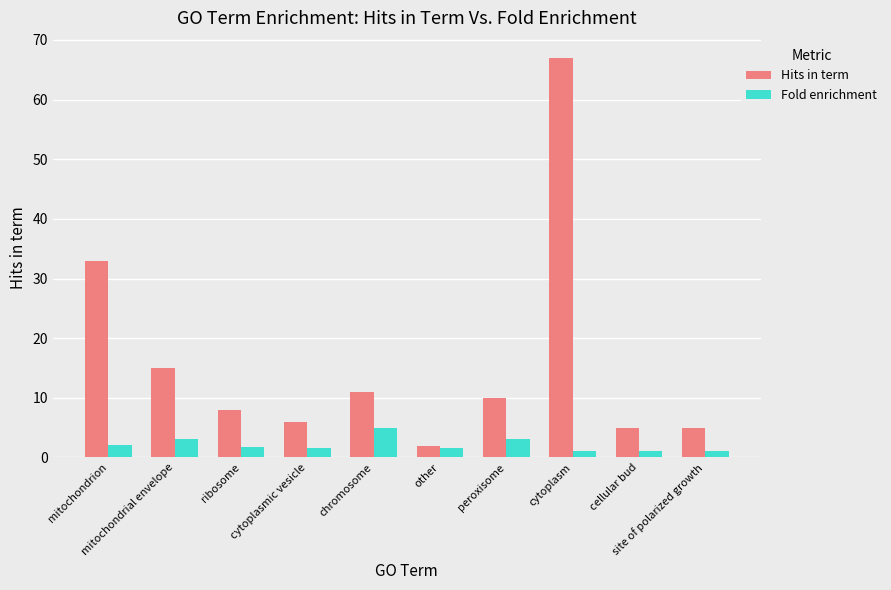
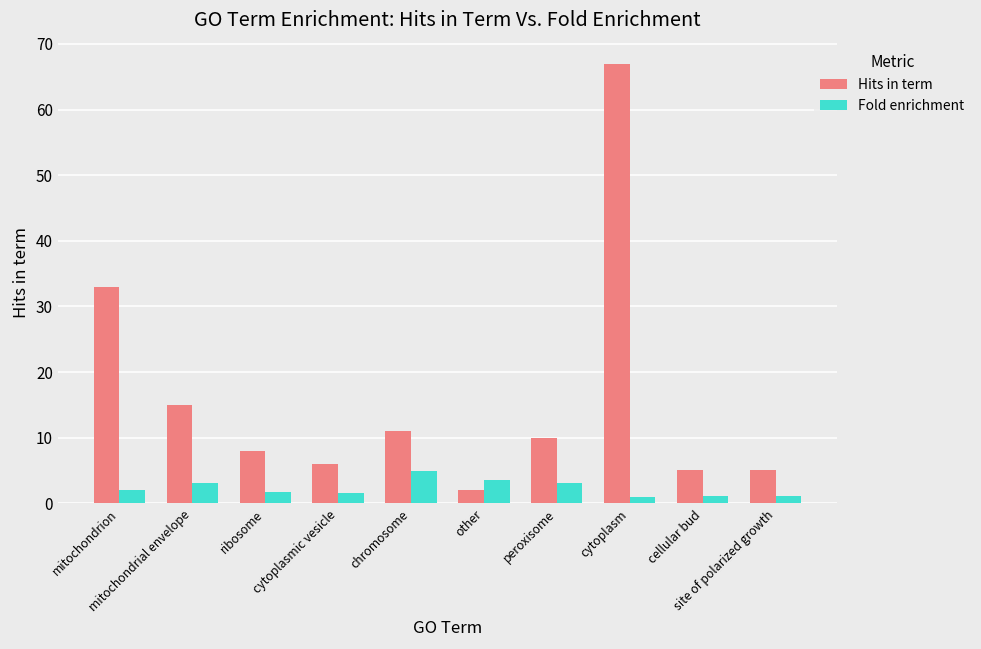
  {
    "Hits in term": {
      "mitochondrion": 33,
      "mitochondrial envelope": 15,
      "ribosome": 8,
      "cytoplasmic vesicle": 6,
      "chromosome": 11,
      "other": 2,
      "peroxisome": 10,
      "cytoplasm": 67,
      "cellular bud": 5,
      "site of polarized growth": 5
    },
    "Fold enrichment": {
      "mitochondrion": 2,
      "mitochondrial envelope": 3,
      "ribosome": 2,
      "cytoplasmic vesicle": 2,
      "chromosome": 5,
-     "other": 2,
+     "other": 3,
      "peroxisome": 3,
      "cytoplasm": 1,
      "cellular bud": 1,
      "site of polarized growth": 1
    }
  }
